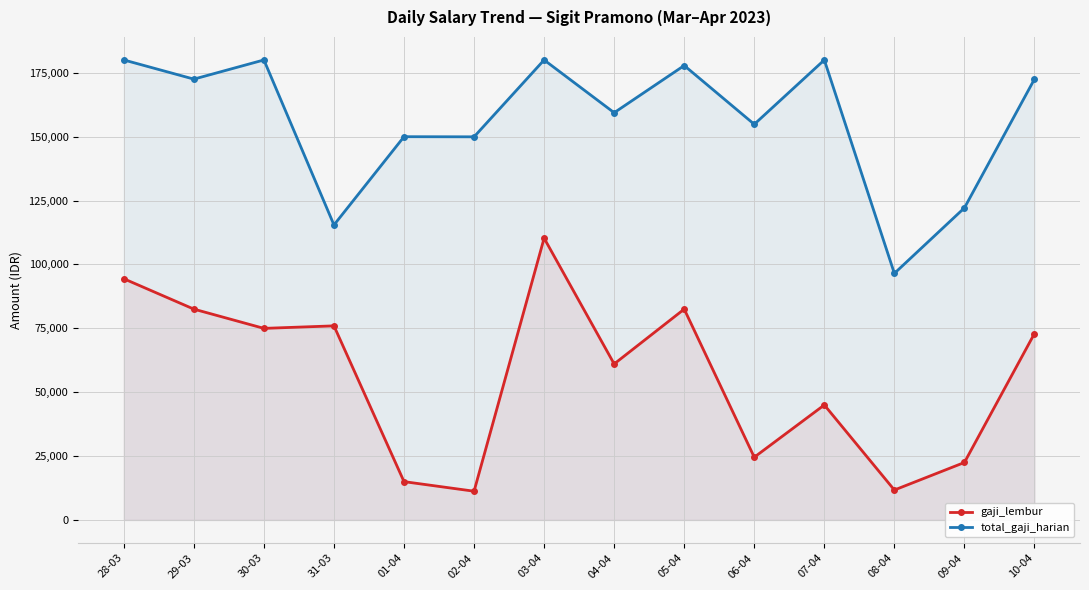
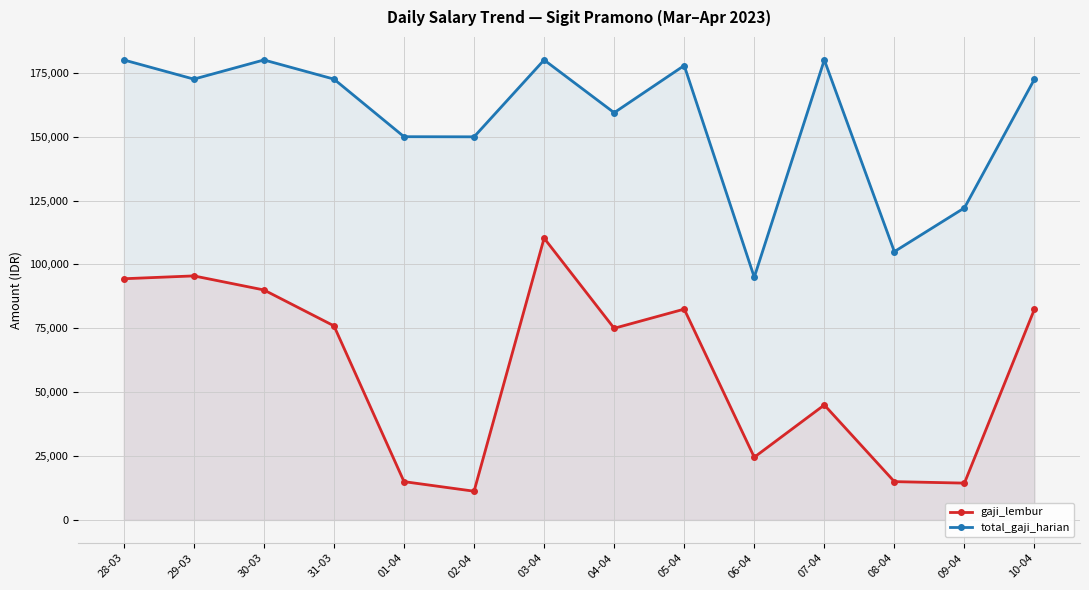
  {
    "gaji_lembur": {
      "28-03": "94,000",
-     "29-03": "83,000",
-     "30-03": "75,000",
+     "29-03": "96,000",
+     "30-03": "90,000",
      "31-03": "76,000",
      "01-04": "15,000",
      "02-04": "11,000",
      "03-04": "110,000",
-     "04-04": "61,000",
+     "04-04": "75,000",
      "05-04": "83,000",
      "06-04": "25,000",
      "07-04": "45,000",
-     "08-04": "12,000",
-     "09-04": "23,000",
-     "10-04": "73,000"
+     "08-04": "15,000",
+     "09-04": "14,000",
+     "10-04": "83,000"
    },
    "total_gaji_harian": {
      "28-03": "180,000",
      "29-03": "173,000",
      "30-03": "180,000",
-     "31-03": "115,000",
+     "31-03": "173,000",
      "01-04": "150,000",
      "02-04": "150,000",
      "03-04": "180,000",
      "04-04": "159,000",
      "05-04": "178,000",
-     "06-04": "155,000",
+     "06-04": "95,000",
      "07-04": "180,000",
-     "08-04": "96,000",
+     "08-04": "105,000",
      "09-04": "122,000",
      "10-04": "173,000"
    }
  }
